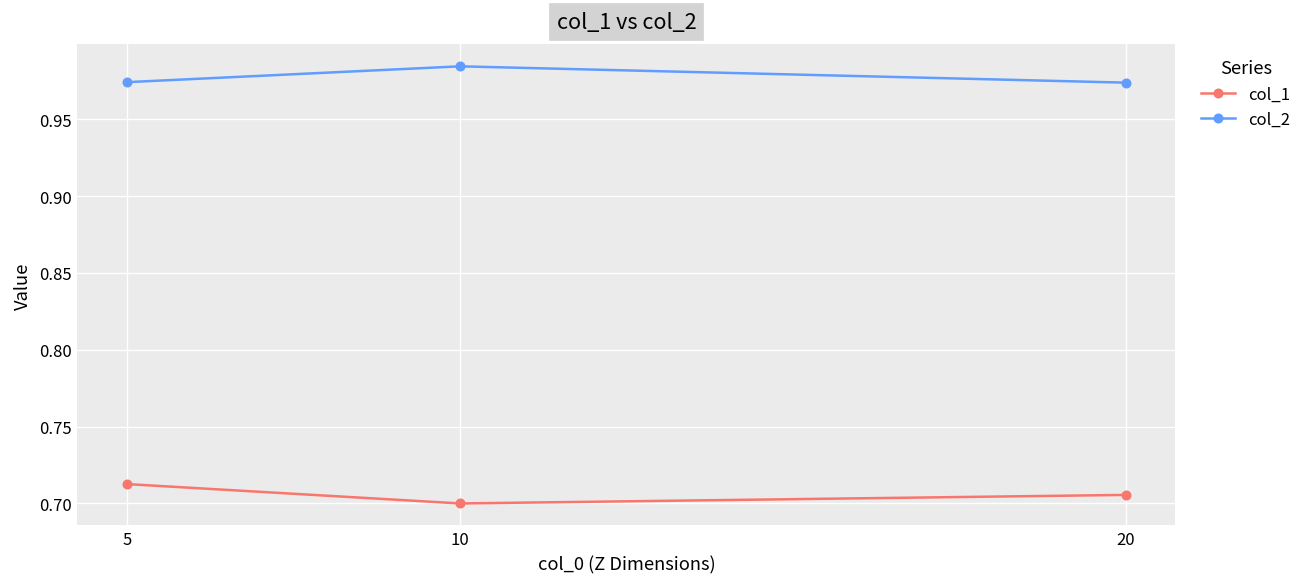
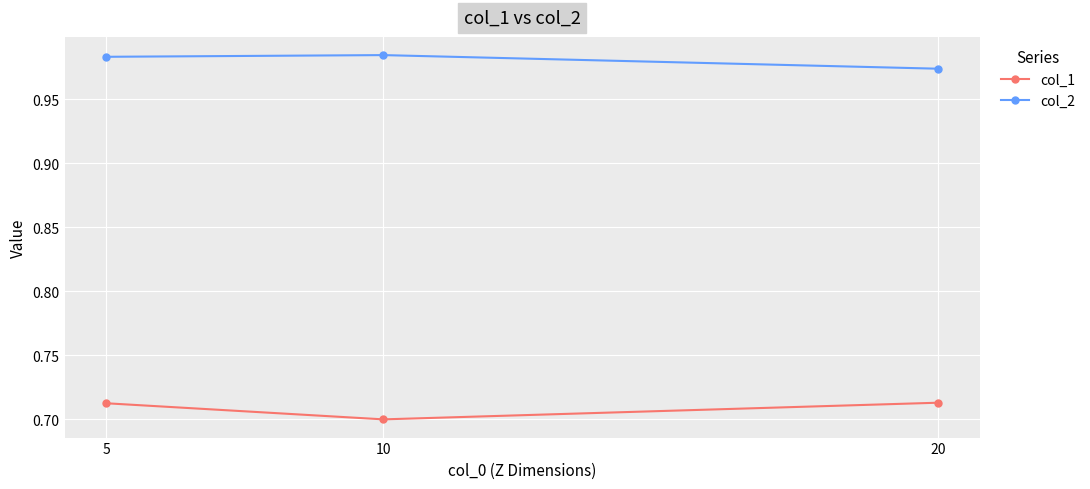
  {
    "col_1": {
      "5": 0.713,
      "10": 0.700,
-     "20": 0.706
+     "20": 0.713
    },
    "col_2": {
-     "5": 0.974,
+     "5": 0.983,
      "10": 0.984,
      "20": 0.974
    }
  }
